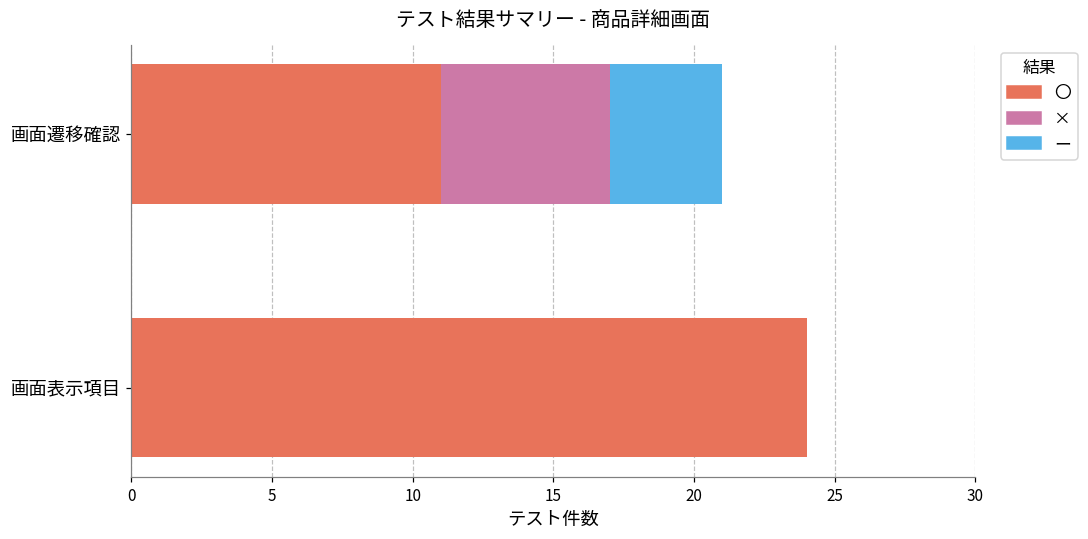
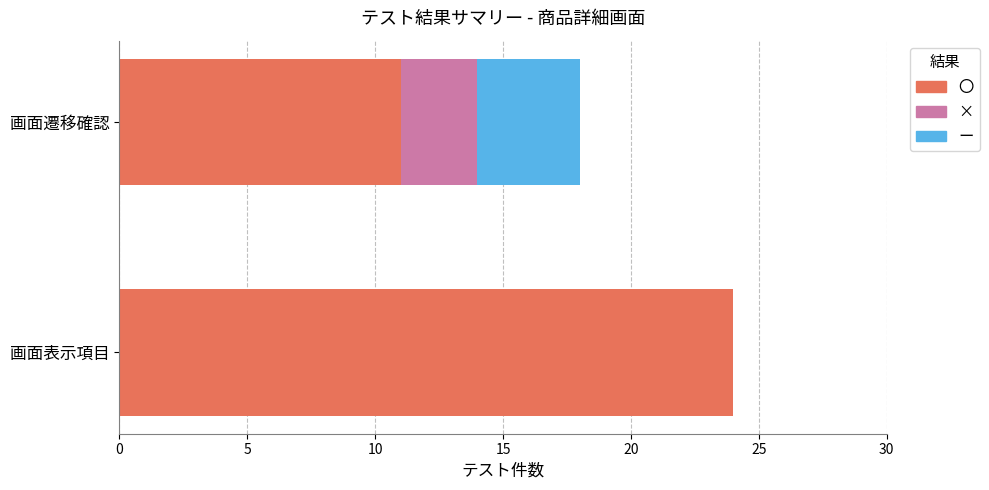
  {
    "〇": {
      "画面遷移確認": 11,
      "画面表示項目": 24
    },
    "×": {
-     "画面遷移確認": 6,
+     "画面遷移確認": 3,
      "画面表示項目": 0
    },
    "ー": {
      "画面遷移確認": 4,
      "画面表示項目": 0
    }
  }
